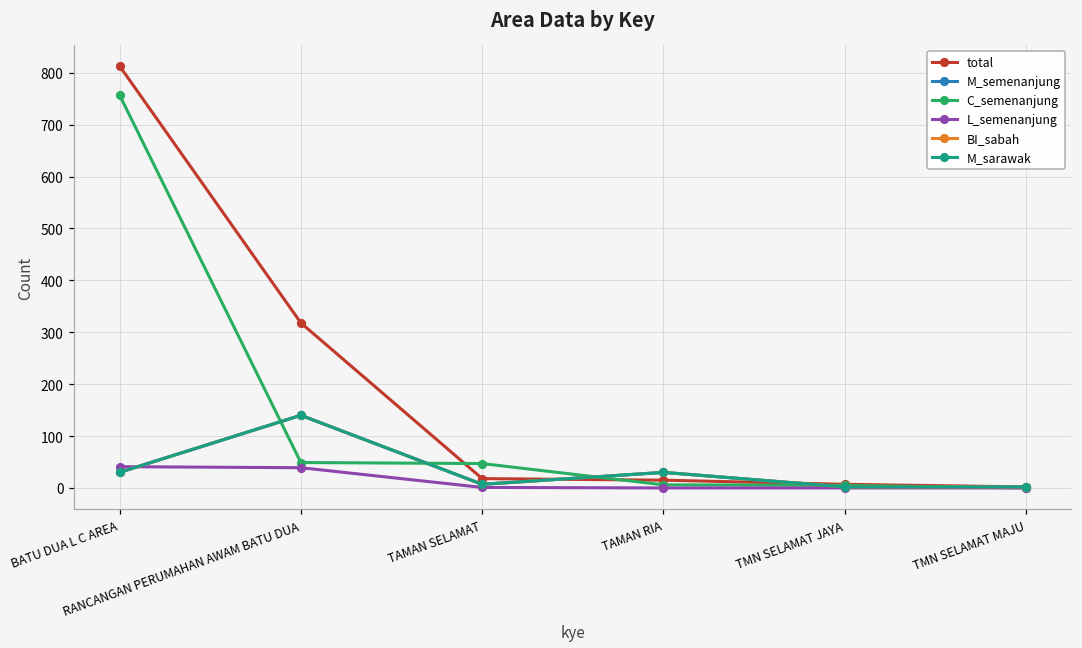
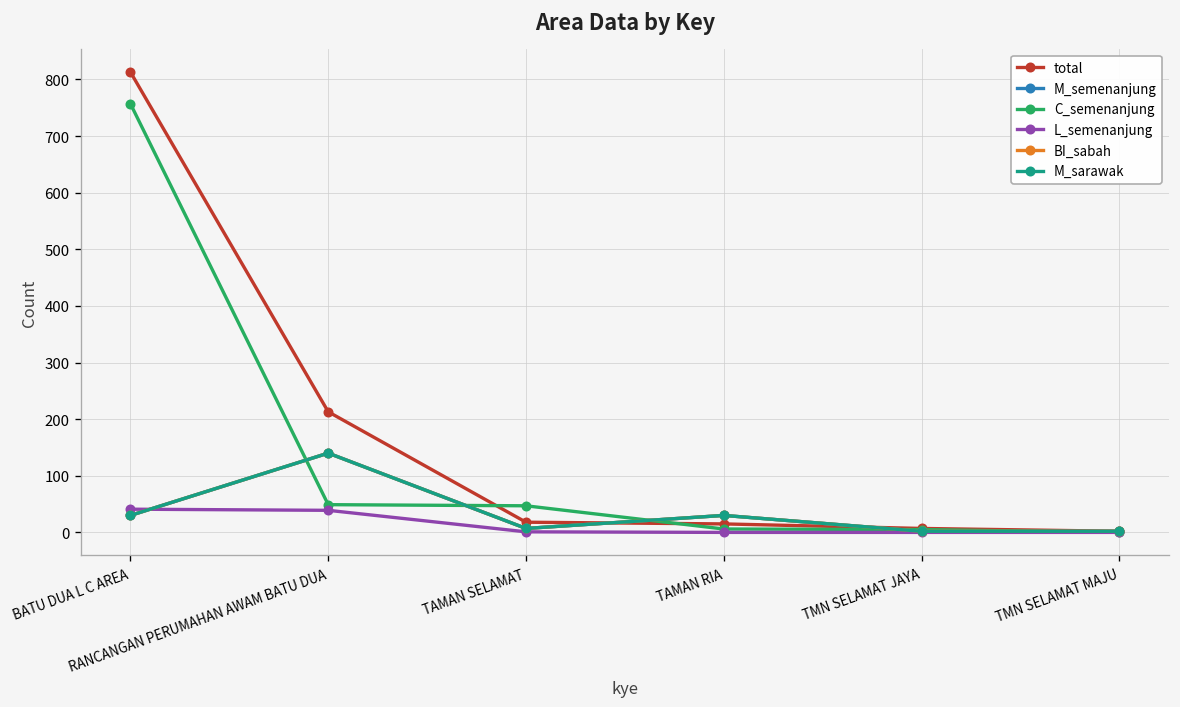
  {
    "total": {
      "BATU DUA L C AREA": 810,
-     "RANCANGAN PERUMAHAN AWAM BATU DUA": 320,
+     "RANCANGAN PERUMAHAN AWAM BATU DUA": 210,
      "TAMAN SELAMAT": 20,
      "TAMAN RIA": 20
    },
    "L_semenanjung": {
      "BATU DUA L C AREA": 40,
      "RANCANGAN PERUMAHAN AWAM BATU DUA": 40,
      "TAMAN SELAMAT": 0,
      "TAMAN RIA": 0
    }
  }
